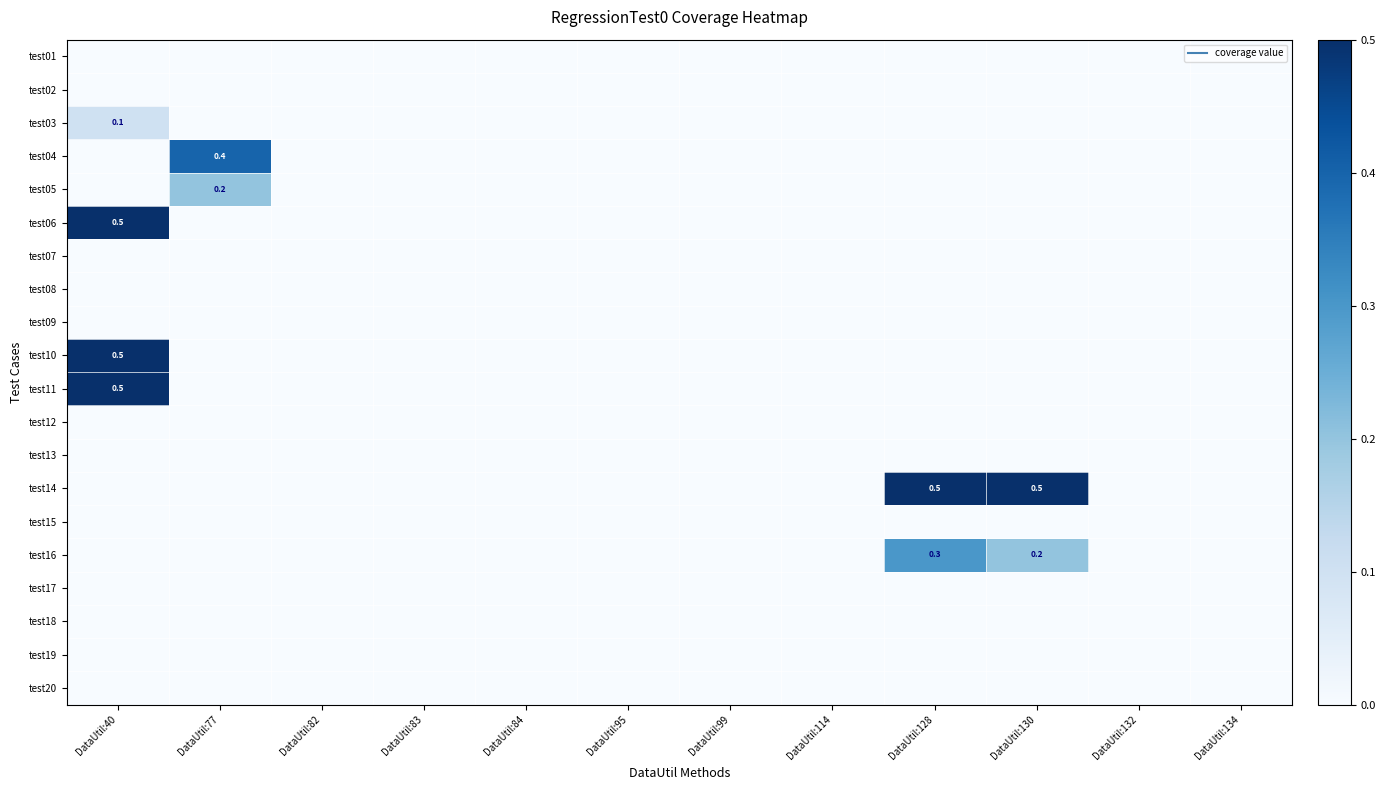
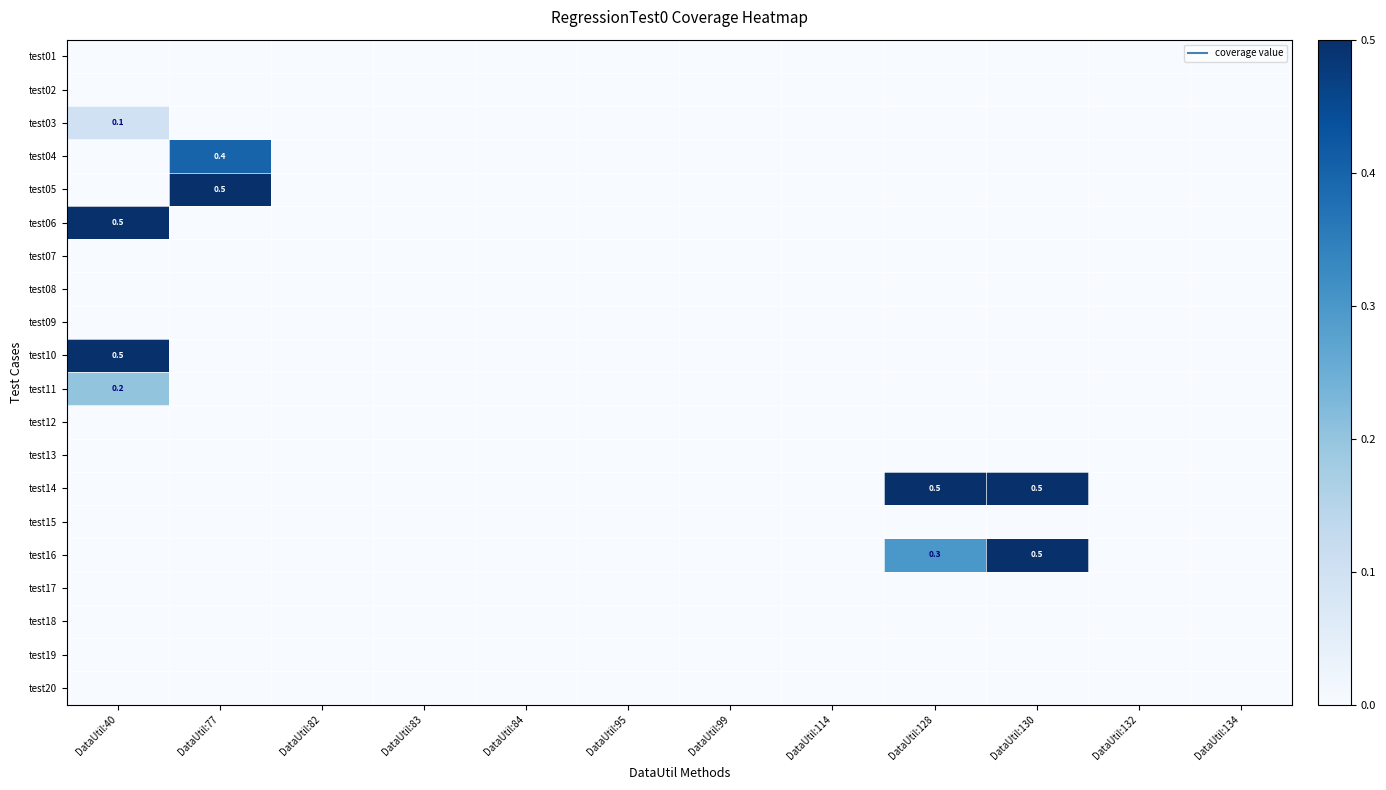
  {
    "test03": {
      "DataUtil:40": 0.1
    },
    "test04": {
      "DataUtil:77": 0.4
    },
    "test05": {
-     "DataUtil:77": 0.2
+     "DataUtil:77": 0.5
    },
    "test06": {
      "DataUtil:40": 0.5
    },
    "test10": {
      "DataUtil:40": 0.5
    },
    "test11": {
-     "DataUtil:40": 0.5
+     "DataUtil:40": 0.2
    },
    "test14": {
      "DataUtil:128": 0.5,
      "DataUtil:130": 0.5
    },
    "test16": {
      "DataUtil:128": 0.3,
-     "DataUtil:130": 0.2
+     "DataUtil:130": 0.5
    }
  }
